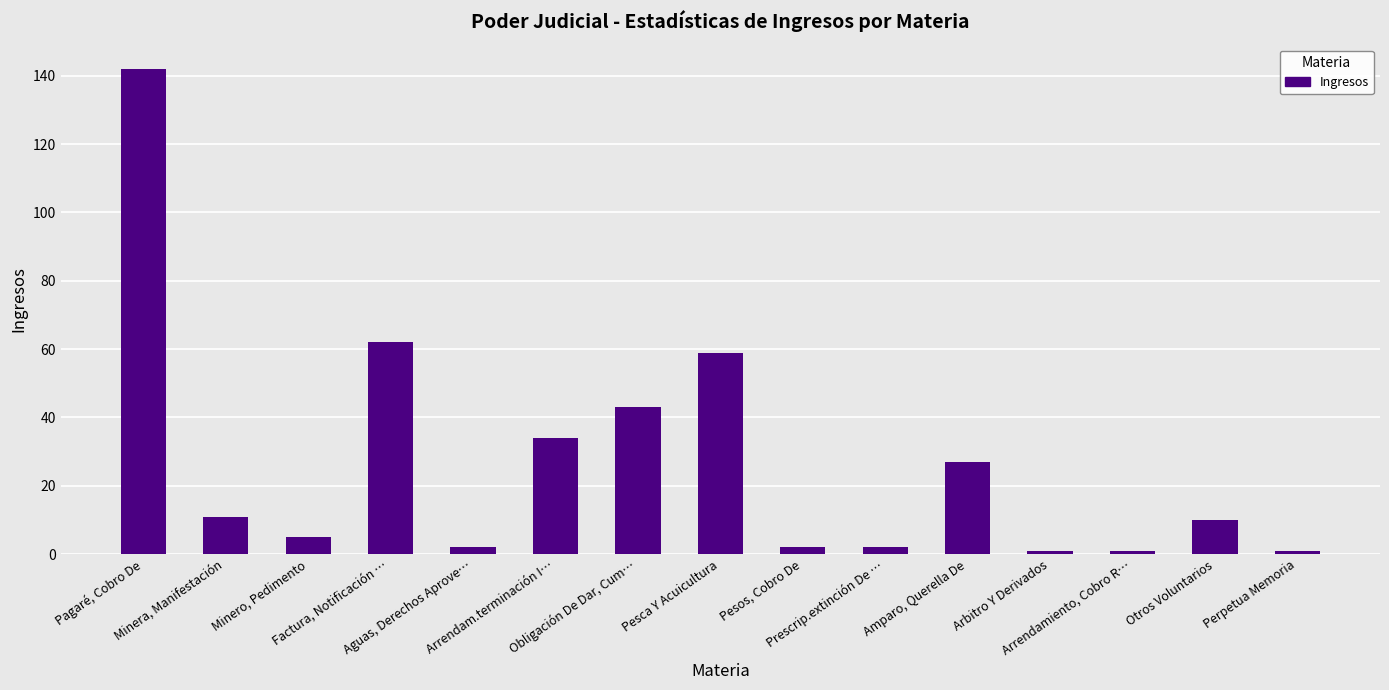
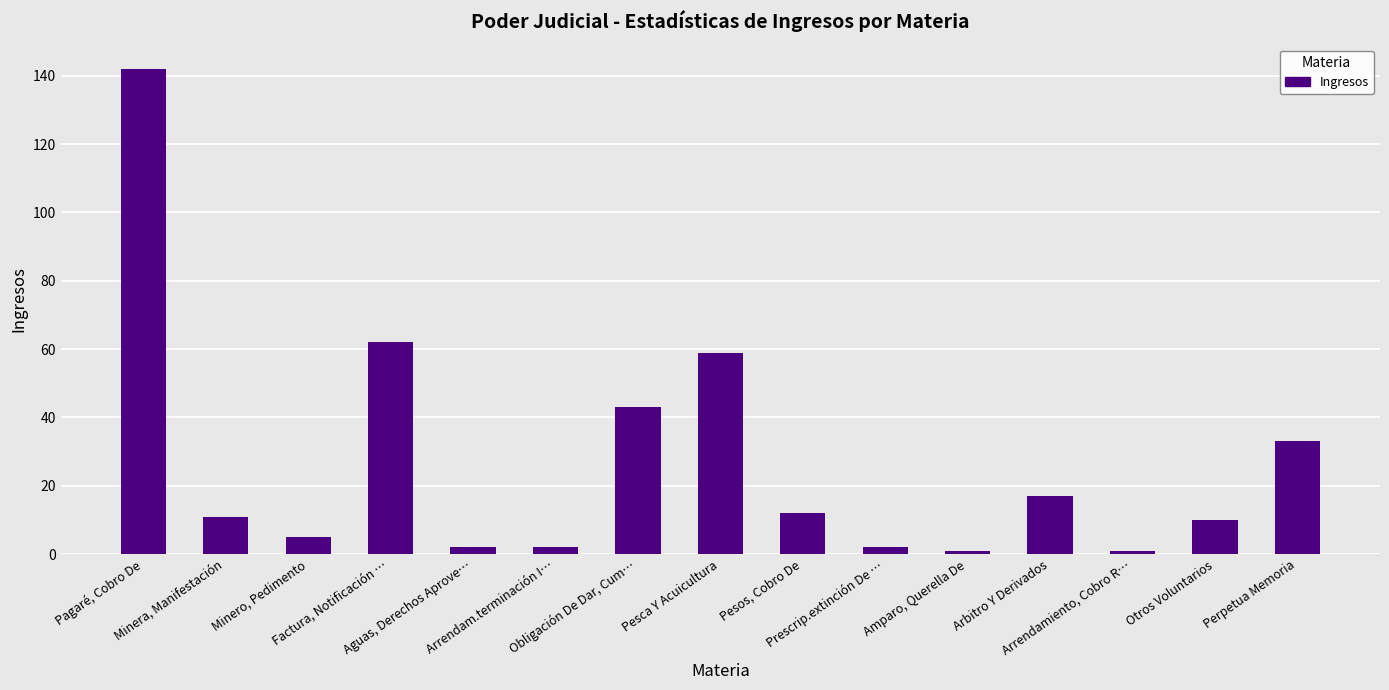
  {
    "Pagaré, Cobro De": 142,
    "Minera, Manifestación": 11,
    "Minero, Pedimento": 5,
    "Factura, Notificación …": 62,
    "Aguas, Derechos Aprove…": 2,
-   "Arrendam.terminación I…": 34,
+   "Arrendam.terminación I…": 2,
    "Obligación De Dar, Cum…": 43,
    "Pesca Y Acuicultura": 59,
-   "Pesos, Cobro De": 2,
+   "Pesos, Cobro De": 12,
    "Prescrip.extinción De …": 2,
-   "Amparo, Querella De": 27,
-   "Arbitro Y Derivados": 1,
+   "Amparo, Querella De": 1,
+   "Arbitro Y Derivados": 17,
    "Arrendamiento, Cobro R…": 1,
    "Otros Voluntarios": 10,
-   "Perpetua Memoria": 1
+   "Perpetua Memoria": 33
  }
